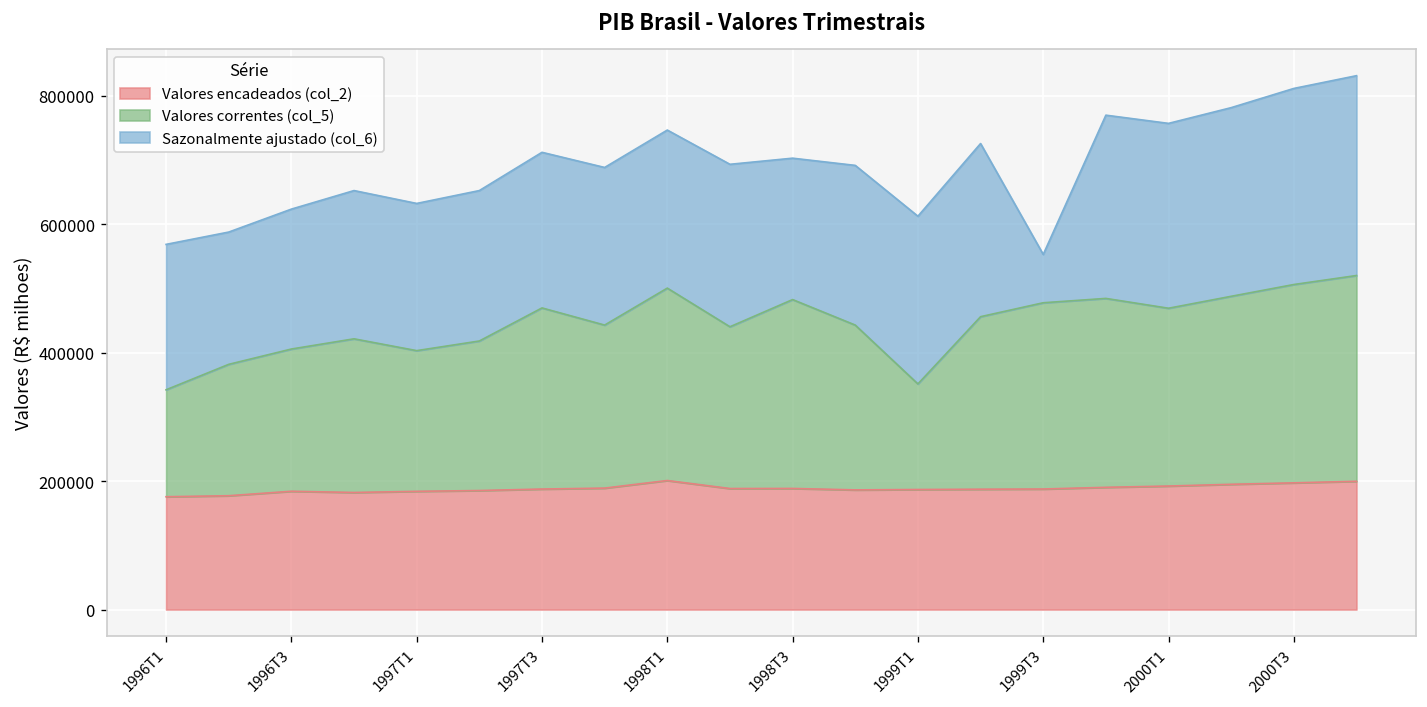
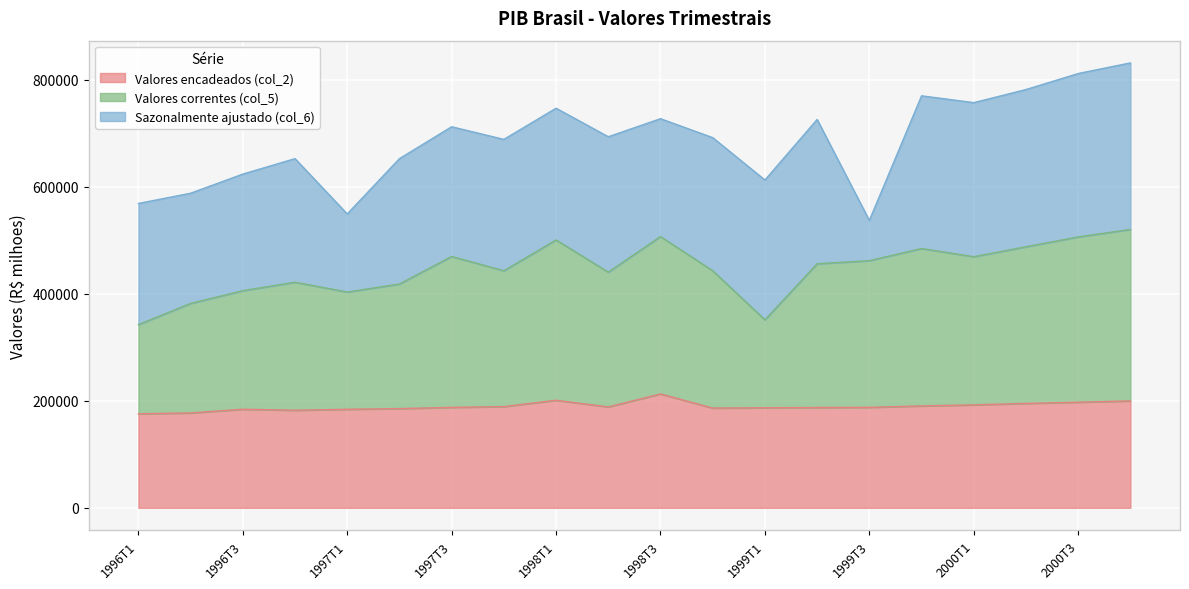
  {
    "Valores encadeados (col_2)": {
      "1996T1": 180000,
      "1996T3": 180000,
      "1997T1": 180000,
      "1997T3": 190000,
      "1998T1": 200000,
-     "1998T3": 190000,
+     "1998T3": 210000,
      "1999T1": 190000,
      "1999T3": 190000,
      "2000T1": 190000,
      "2000T3": 200000
    },
    "Valores correntes (col_5)": {
      "1996T1": 170000,
      "1996T3": 220000,
      "1997T1": 220000,
      "1997T3": 280000,
      "1998T1": 300000,
      "1998T3": 290000,
      "1999T1": 160000,
-     "1999T3": 290000,
+     "1999T3": 270000,
      "2000T1": 280000,
      "2000T3": 310000
    },
    "Sazonalmente ajustado (col_6)": {
      "1996T1": 230000,
      "1996T3": 220000,
-     "1997T1": 230000,
+     "1997T1": 150000,
      "1997T3": 240000,
      "1998T1": 250000,
      "1998T3": 220000,
      "1999T1": 260000,
      "1999T3": 80000,
      "2000T1": 290000,
      "2000T3": 310000
    }
  }
